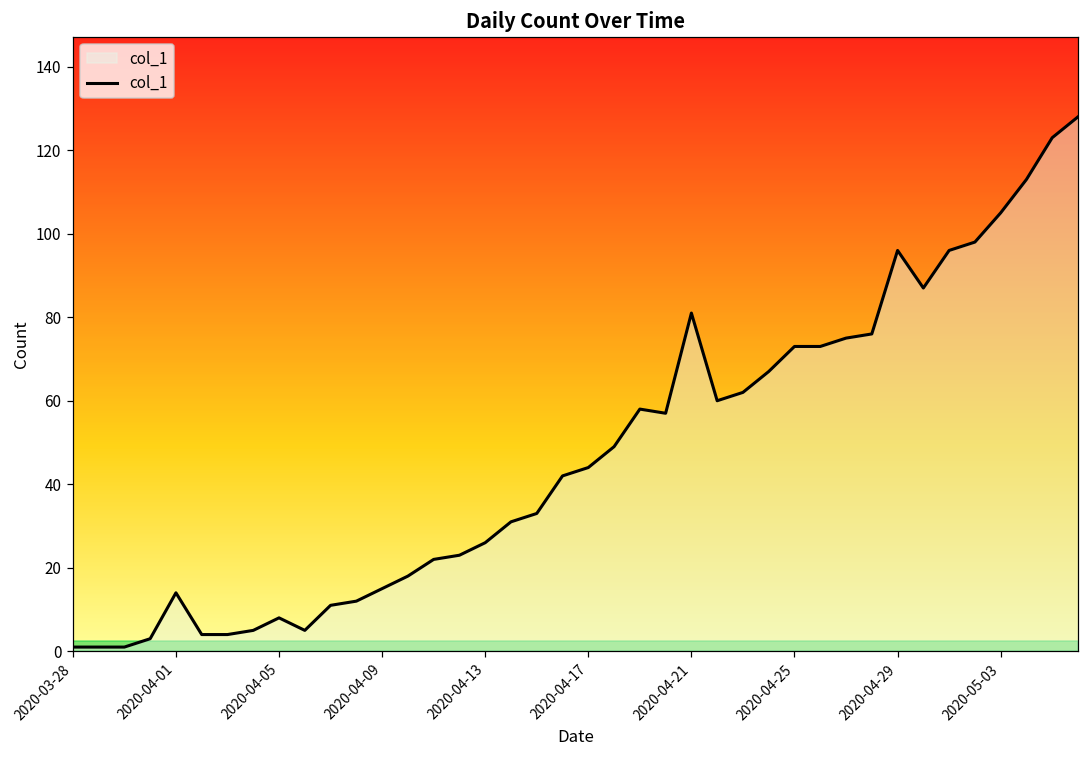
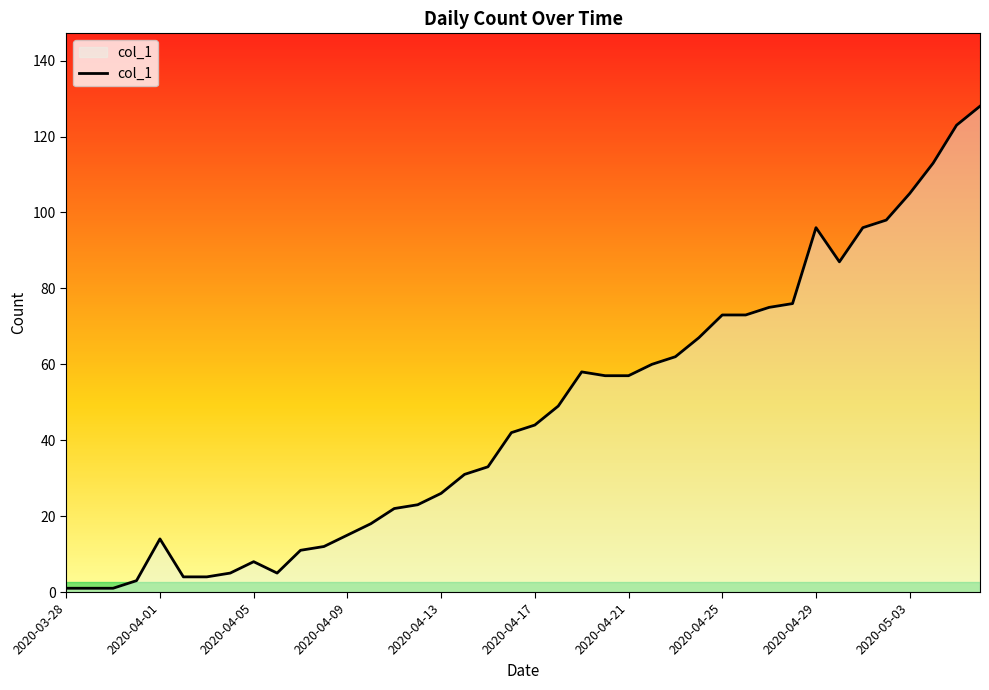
  {
    "2020-04-01": 14,
    "2020-04-05": 8,
    "2020-04-09": 15,
    "2020-04-13": 26,
    "2020-04-17": 44,
-   "2020-04-21": 81,
+   "2020-04-21": 57,
    "2020-04-25": 73,
    "2020-04-29": 96,
    "2020-05-03": 105
  }
